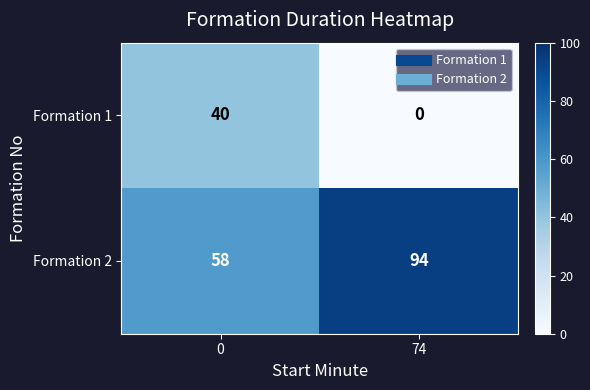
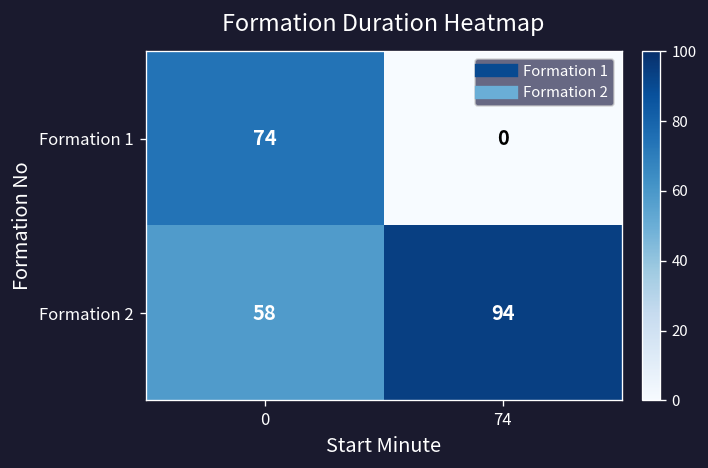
  {
    "Formation 1": {
-     "0": 40,
+     "0": 74,
      "74": 0
    },
    "Formation 2": {
      "0": 58,
      "74": 94
    }
  }
